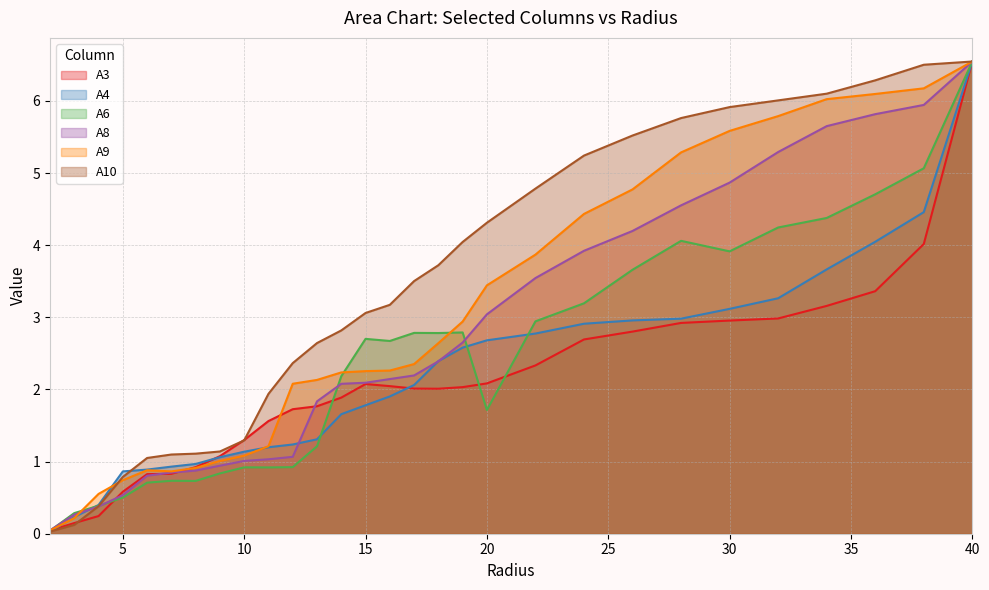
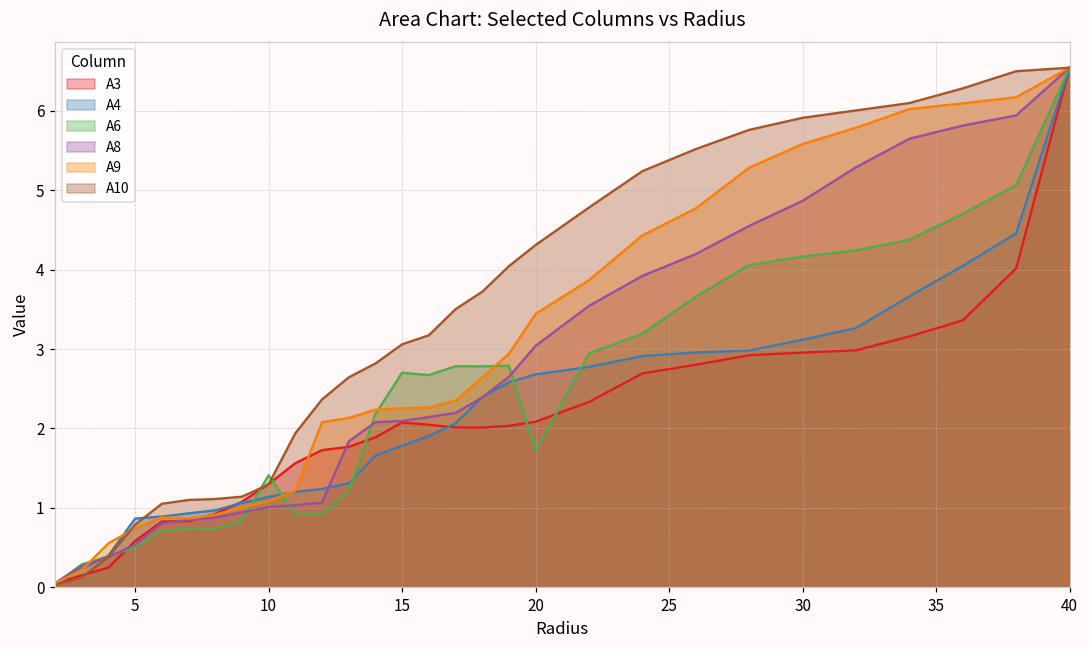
  {
    "A6": {
-     "10": 0.9,
+     "10": 1.4,
      "15": 2.7,
      "20": 1.7,
-     "30": 3.9
+     "30": 4.2
    }
  }
